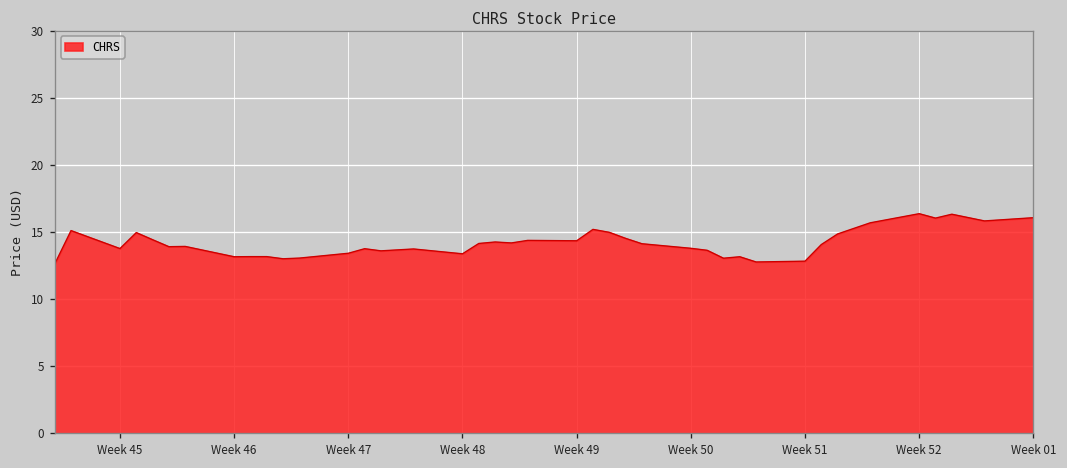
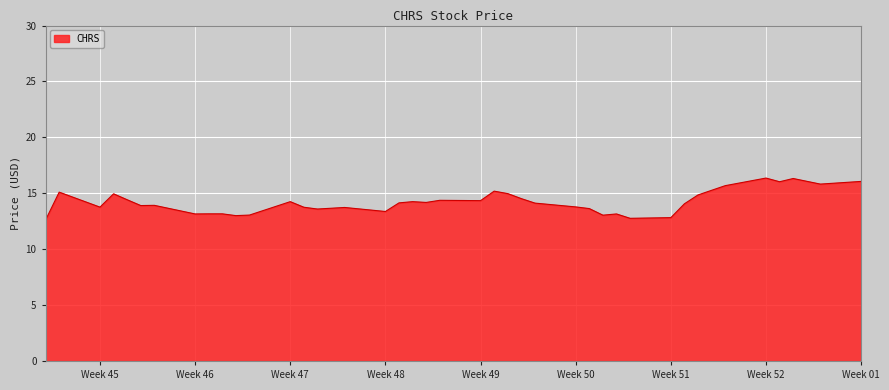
  {
    "Week 45": 13.8,
    "Week 46": 13.2,
-   "Week 47": 13.4,
+   "Week 47": 14.3,
    "Week 48": 13.4,
    "Week 49": 14.3,
    "Week 50": 13.8,
    "Week 51": 12.8,
    "Week 52": 16.4,
    "Week 01": 16.1
  }
